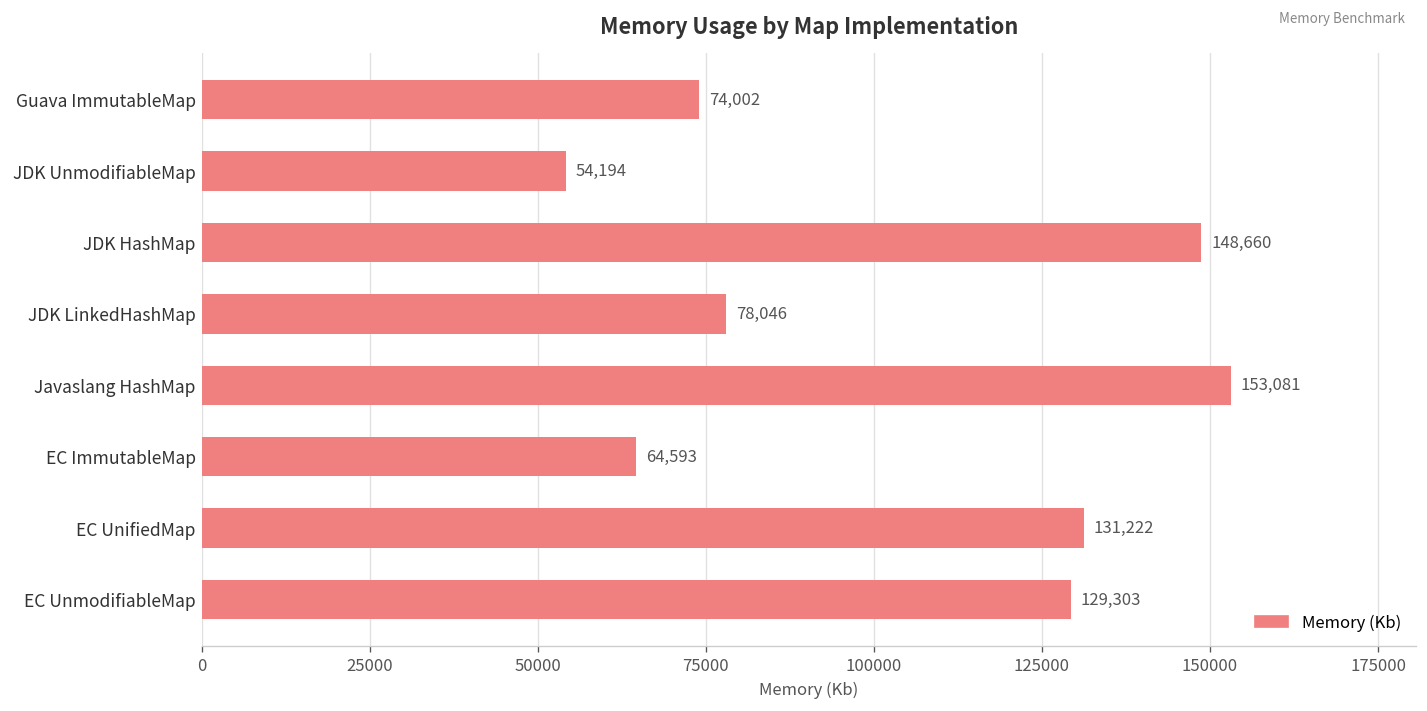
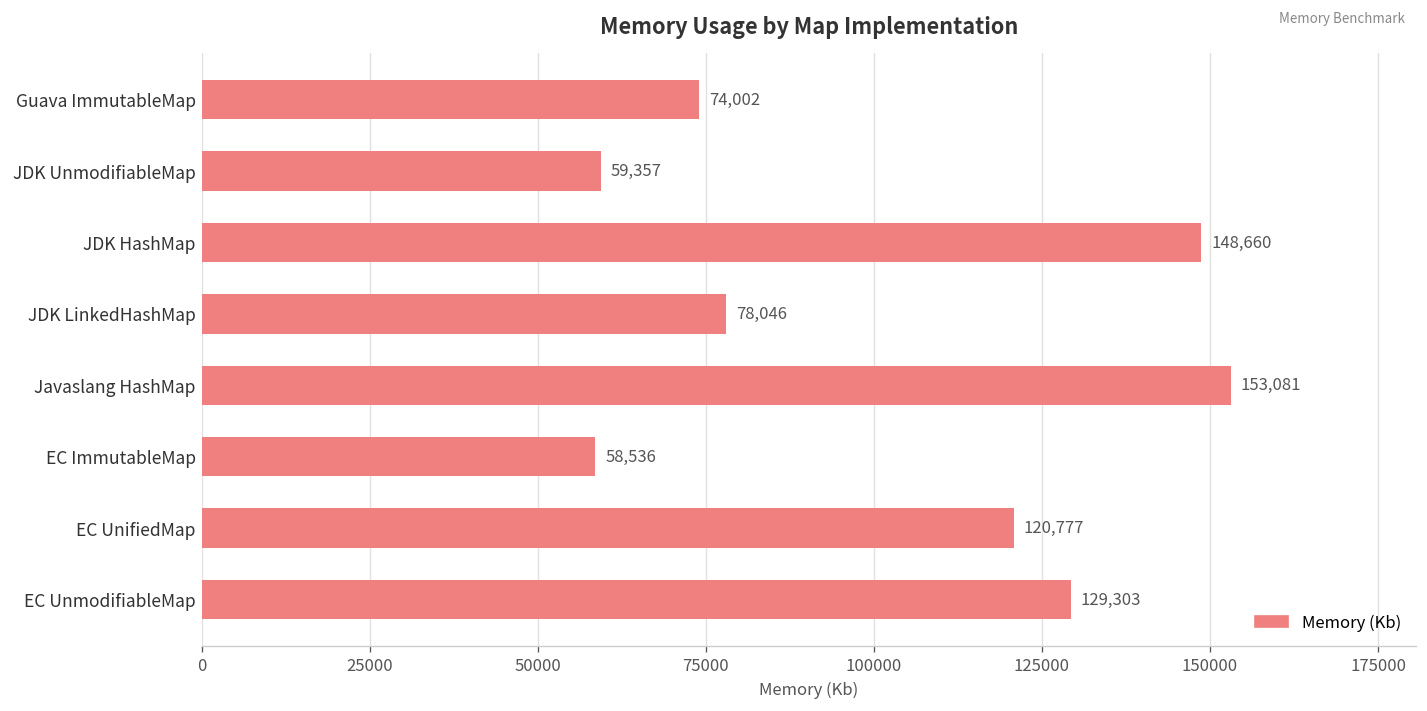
  {
    "Guava ImmutableMap": "74,002",
-   "JDK UnmodifiableMap": "54,194",
+   "JDK UnmodifiableMap": "59,357",
    "JDK HashMap": "148,660",
    "JDK LinkedHashMap": "78,046",
    "Javaslang HashMap": "153,081",
-   "EC ImmutableMap": "64,593",
-   "EC UnifiedMap": "131,222",
+   "EC ImmutableMap": "58,536",
+   "EC UnifiedMap": "120,777",
    "EC UnmodifiableMap": "129,303"
  }
